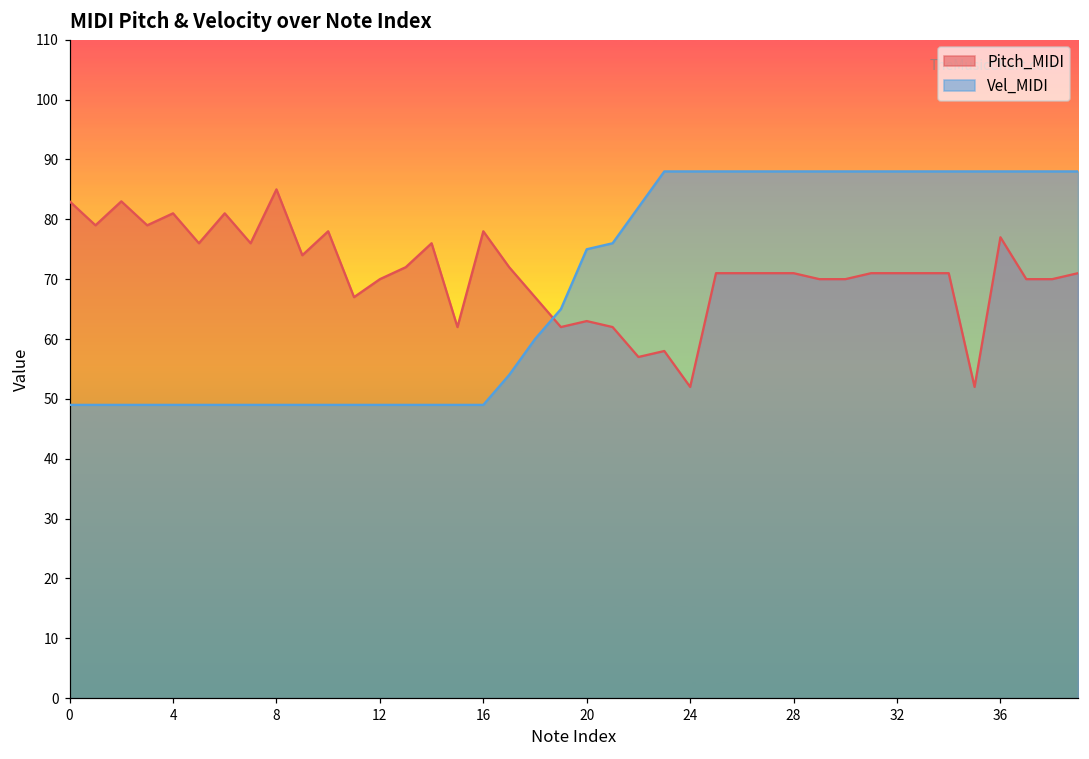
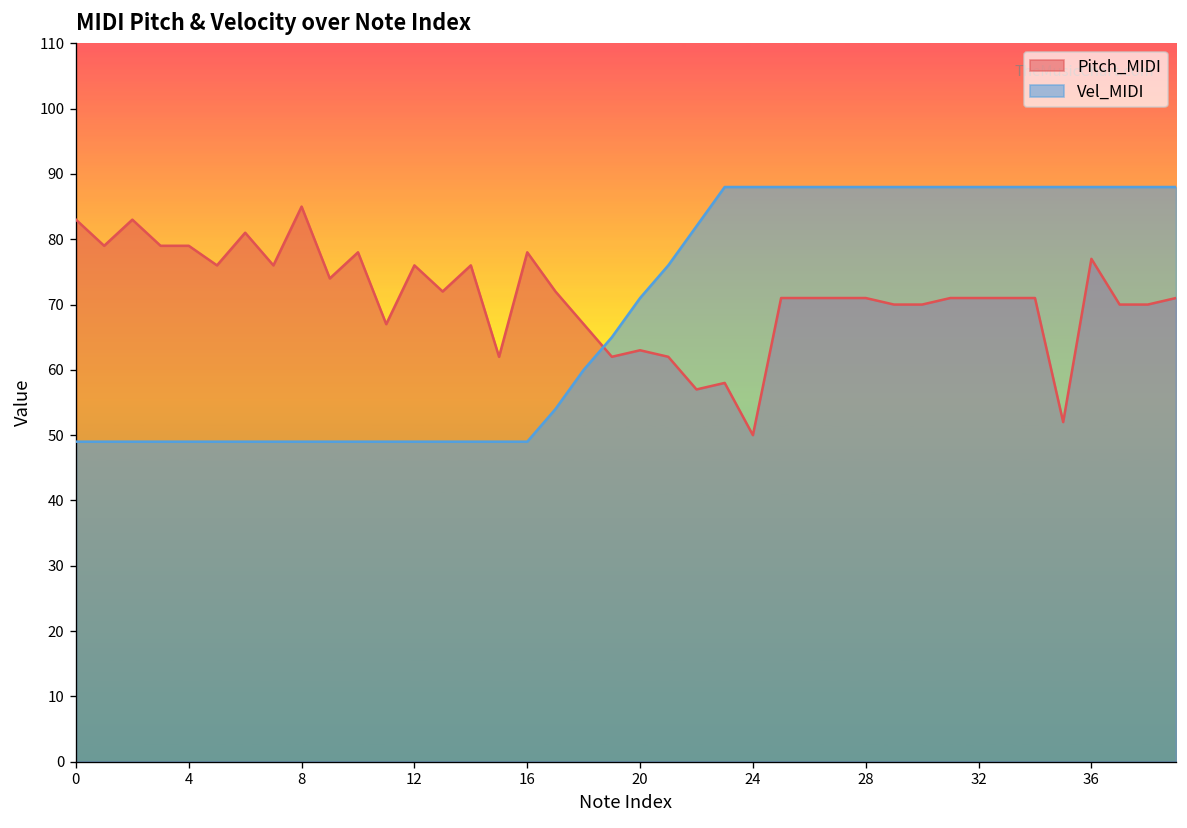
  {
    "Pitch_MIDI": {
      "0": 83,
-     "4": 81,
+     "4": 79,
      "8": 85,
-     "12": 70,
+     "12": 76,
      "16": 78,
      "20": 63,
-     "24": 52,
+     "24": 50,
      "28": 71,
      "32": 71,
      "36": 77
    },
    "Vel_MIDI": {
      "0": 49,
      "4": 49,
      "8": 49,
      "12": 49,
      "16": 49,
-     "20": 75,
+     "20": 71,
      "24": 88,
      "28": 88,
      "32": 88,
      "36": 88
    }
  }
